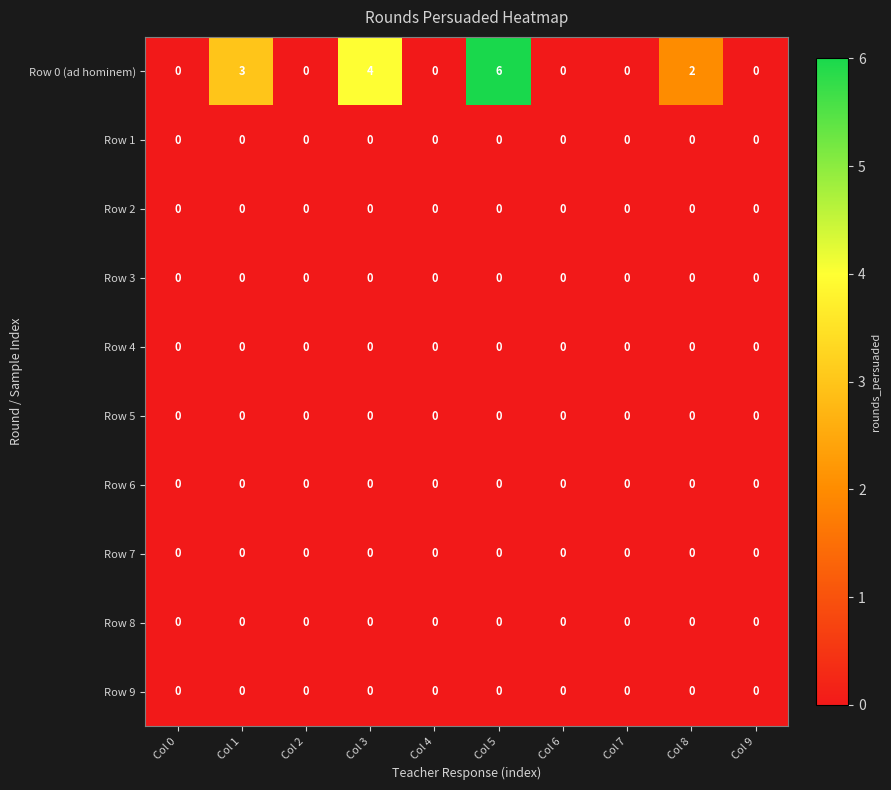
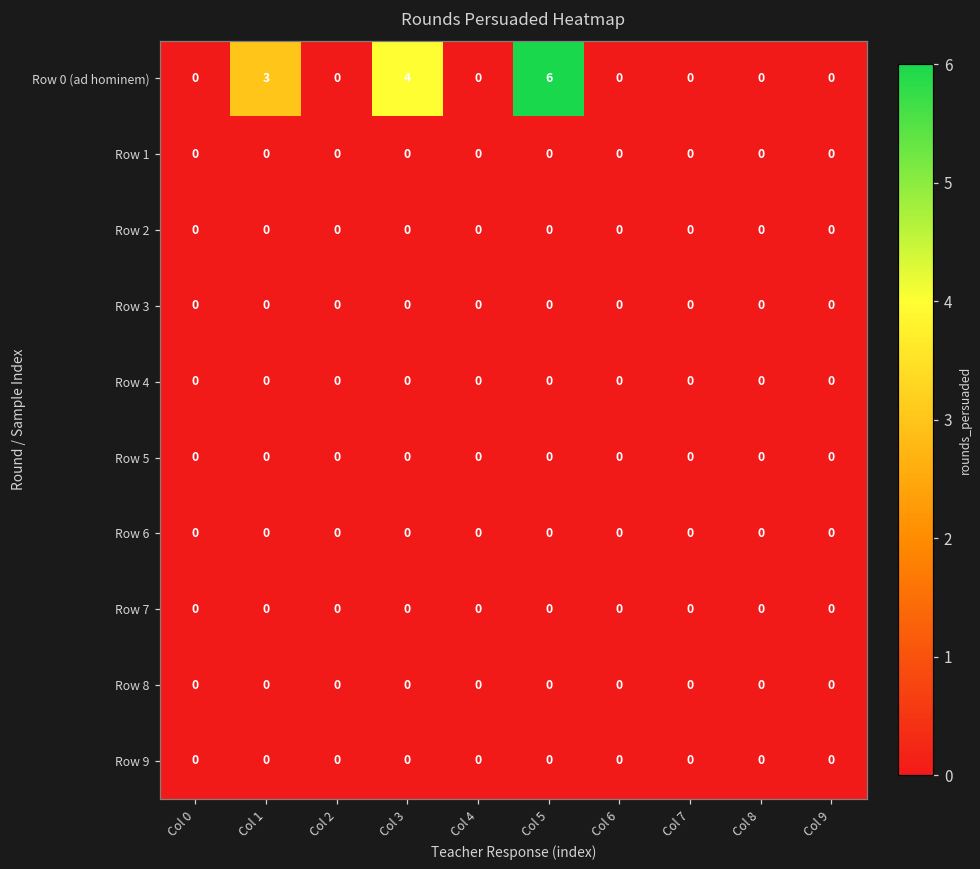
  {
    "Row 0 (ad hominem)": {
      "Col 0": 0,
      "Col 1": 3,
      "Col 2": 0,
      "Col 3": 4,
      "Col 4": 0,
      "Col 5": 6,
      "Col 6": 0,
      "Col 7": 0,
-     "Col 8": 2,
+     "Col 8": 0,
      "Col 9": 0
    },
    "Row 1": {
      "Col 0": 0,
      "Col 1": 0,
      "Col 2": 0,
      "Col 3": 0,
      "Col 4": 0,
      "Col 5": 0,
      "Col 6": 0,
      "Col 7": 0,
      "Col 8": 0,
      "Col 9": 0
    },
    "Row 2": {
      "Col 0": 0,
      "Col 1": 0,
      "Col 2": 0,
      "Col 3": 0,
      "Col 4": 0,
      "Col 5": 0,
      "Col 6": 0,
      "Col 7": 0,
      "Col 8": 0,
      "Col 9": 0
    },
    "Row 3": {
      "Col 0": 0,
      "Col 1": 0,
      "Col 2": 0,
      "Col 3": 0,
      "Col 4": 0,
      "Col 5": 0,
      "Col 6": 0,
      "Col 7": 0,
      "Col 8": 0,
      "Col 9": 0
    },
    "Row 4": {
      "Col 0": 0,
      "Col 1": 0,
      "Col 2": 0,
      "Col 3": 0,
      "Col 4": 0,
      "Col 5": 0,
      "Col 6": 0,
      "Col 7": 0,
      "Col 8": 0,
      "Col 9": 0
    },
    "Row 5": {
      "Col 0": 0,
      "Col 1": 0,
      "Col 2": 0,
      "Col 3": 0,
      "Col 4": 0,
      "Col 5": 0,
      "Col 6": 0,
      "Col 7": 0,
      "Col 8": 0,
      "Col 9": 0
    },
    "Row 6": {
      "Col 0": 0,
      "Col 1": 0,
      "Col 2": 0,
      "Col 3": 0,
      "Col 4": 0,
      "Col 5": 0,
      "Col 6": 0,
      "Col 7": 0,
      "Col 8": 0,
      "Col 9": 0
    },
    "Row 7": {
      "Col 0": 0,
      "Col 1": 0,
      "Col 2": 0,
      "Col 3": 0,
      "Col 4": 0,
      "Col 5": 0,
      "Col 6": 0,
      "Col 7": 0,
      "Col 8": 0,
      "Col 9": 0
    },
    "Row 8": {
      "Col 0": 0,
      "Col 1": 0,
      "Col 2": 0,
      "Col 3": 0,
      "Col 4": 0,
      "Col 5": 0,
      "Col 6": 0,
      "Col 7": 0,
      "Col 8": 0,
      "Col 9": 0
    },
    "Row 9": {
      "Col 0": 0,
      "Col 1": 0,
      "Col 2": 0,
      "Col 3": 0,
      "Col 4": 0,
      "Col 5": 0,
      "Col 6": 0,
      "Col 7": 0,
      "Col 8": 0,
      "Col 9": 0
    }
  }
